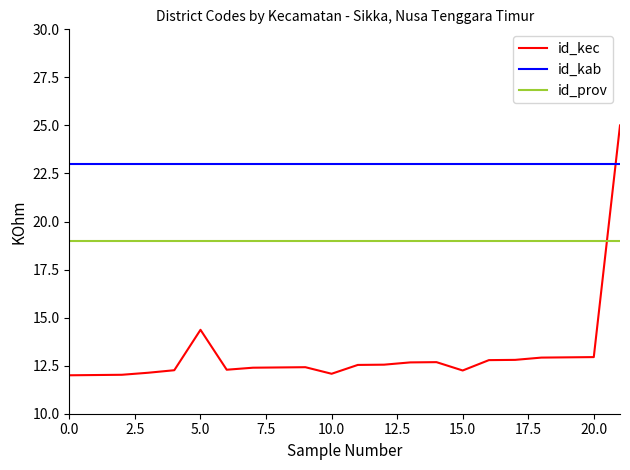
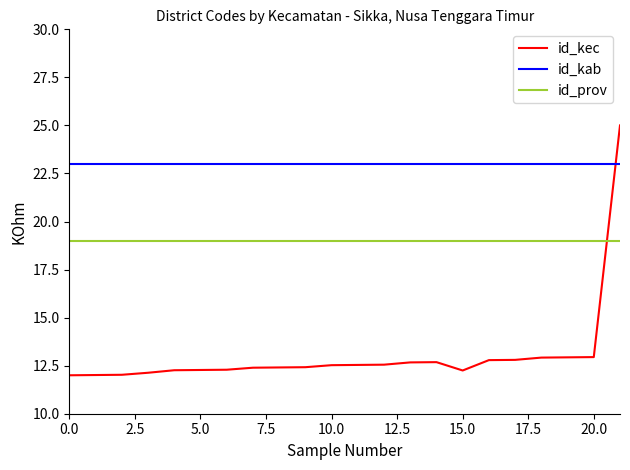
  {
    "id_kec": {
      "0.0": 12.0,
-     "5.0": 14.4,
-     "10.0": 12.1,
+     "5.0": 12.3,
+     "10.0": 12.5,
      "15.0": 12.2,
      "20.0": 12.9
    },
    "id_kab": {
      "0.0": 23.0,
      "5.0": 23.0,
      "10.0": 23.0,
      "15.0": 23.0,
      "20.0": 23.0
    },
    "id_prov": {
      "0.0": 19.0,
      "5.0": 19.0,
      "10.0": 19.0,
      "15.0": 19.0,
      "20.0": 19.0
    }
  }
